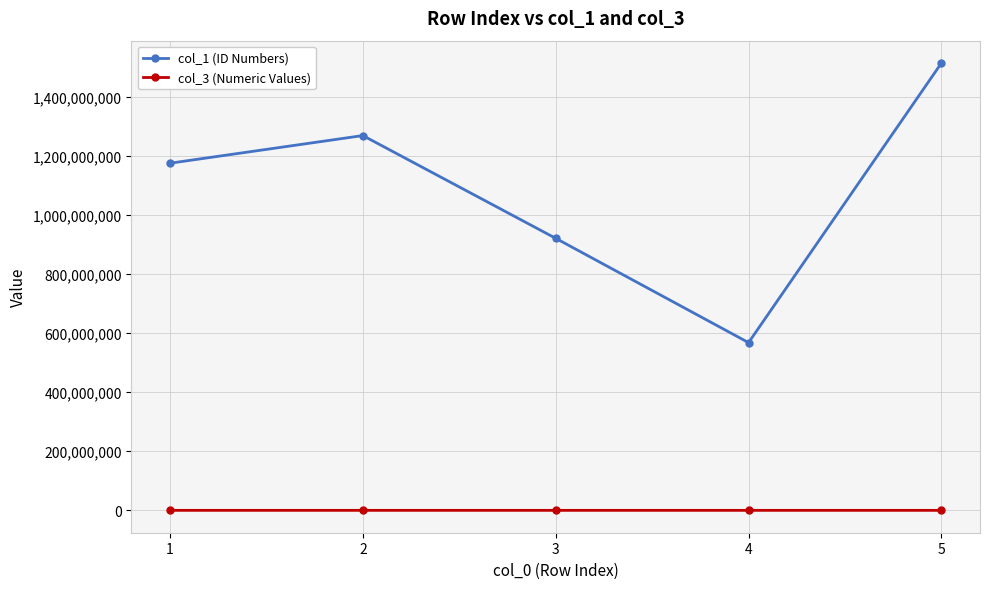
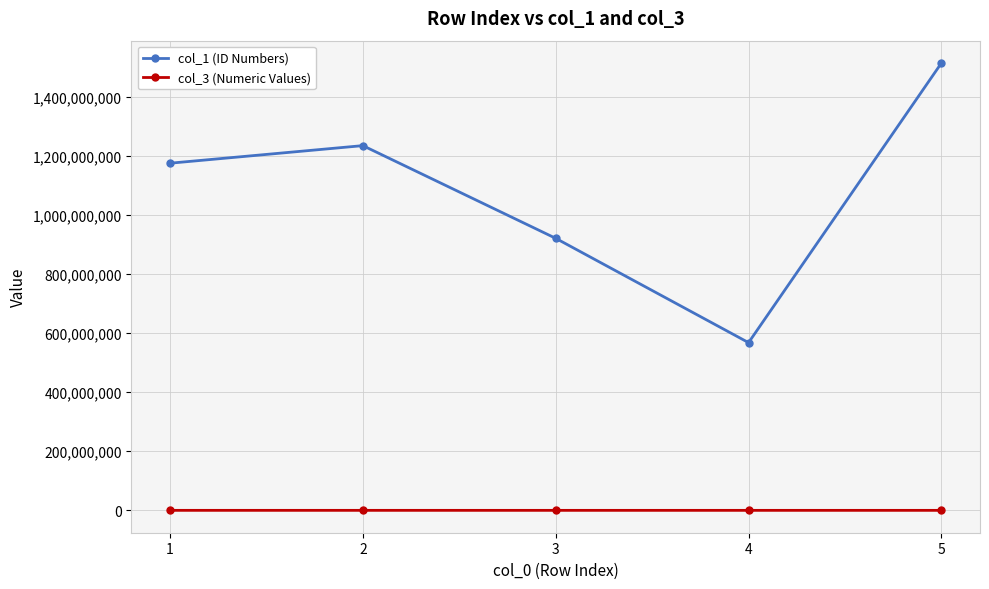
  {
    "col_1 (ID Numbers)": {
      "1": "1,180,000,000",
-     "2": "1,270,000,000",
+     "2": "1,230,000,000",
      "3": "920,000,000",
      "4": "570,000,000",
      "5": "1,510,000,000"
    },
    "col_3 (Numeric Values)": {
      "1": "0",
      "2": "0",
      "3": "0",
      "4": "0",
      "5": "0"
    }
  }
